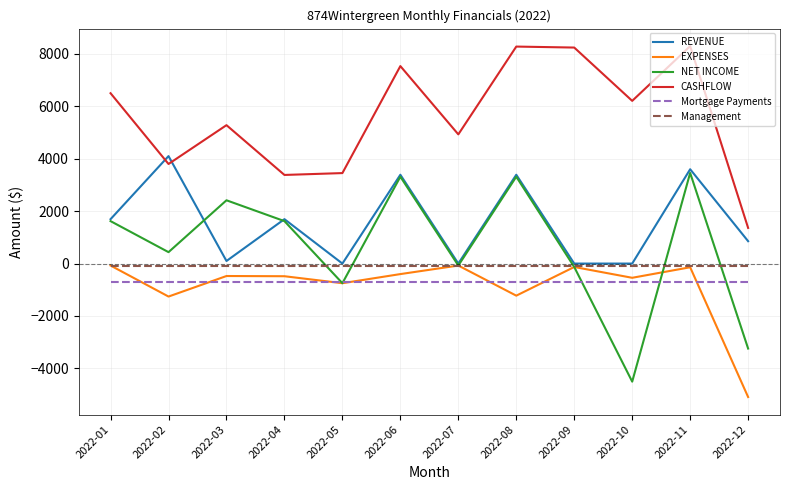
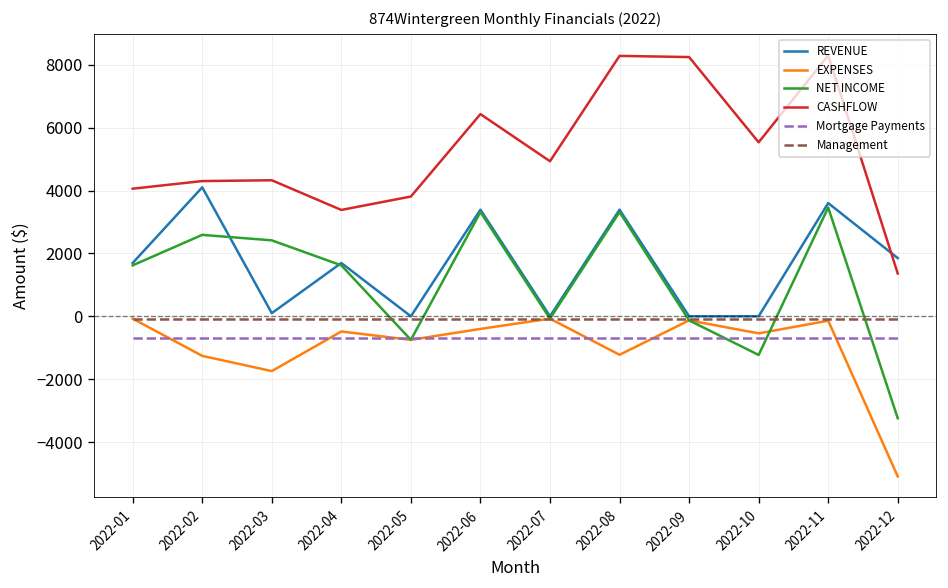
  {
    "REVENUE": {
      "2022-02": 4100,
      "2022-03": 100,
      "2022-11": 3600,
-     "2022-12": 900
+     "2022-12": 1900
    },
    "EXPENSES": {
      "2022-02": -1300,
-     "2022-03": -500,
+     "2022-03": -1700,
      "2022-04": -500,
      "2022-06": -400,
      "2022-08": -1200,
      "2022-10": -500,
      "2022-12": -5100
    },
    "NET INCOME": {
-     "2022-02": 400,
+     "2022-02": 2600,
      "2022-03": 2400,
-     "2022-10": -4500,
+     "2022-10": -1200,
      "2022-11": 3500,
      "2022-12": -3200
    },
    "CASHFLOW": {
-     "2022-01": 6500,
-     "2022-02": 3800,
-     "2022-03": 5300,
+     "2022-01": 4100,
+     "2022-02": 4300,
+     "2022-03": 4300,
      "2022-04": 3400,
-     "2022-05": 3500,
-     "2022-06": 7500,
+     "2022-05": 3800,
+     "2022-06": 6400,
      "2022-07": 4900,
      "2022-08": 8300,
      "2022-09": 8200,
-     "2022-10": 6200,
+     "2022-10": 5500,
      "2022-12": 1400
    },
    "Mortgage Payments": {
      "2022-01": -700,
      "2022-02": -700,
      "2022-03": -700,
      "2022-04": -700,
      "2022-06": -700,
      "2022-07": -700,
      "2022-08": -700,
      "2022-09": -700,
      "2022-10": -700,
      "2022-11": -700,
      "2022-12": -700
    },
    "Management": {
      "2022-02": -100,
      "2022-03": -100,
      "2022-04": -100,
      "2022-06": -100,
      "2022-08": -100,
      "2022-12": -100
    }
  }
